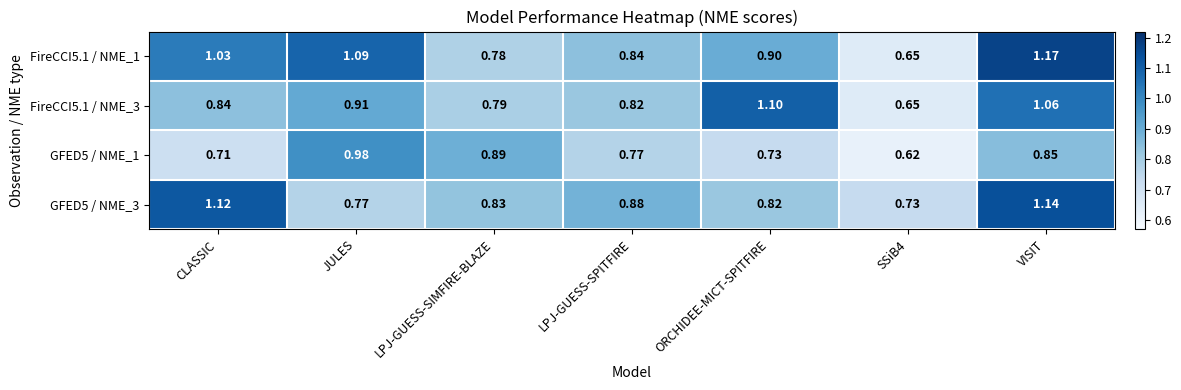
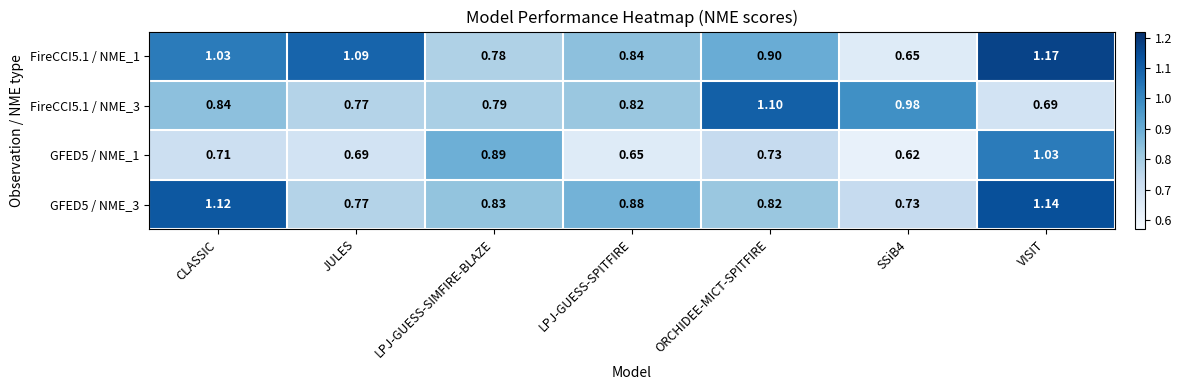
  {
    "FireCCI5.1 / NME_1": {
      "CLASSIC": 1.03,
      "JULES": 1.09,
      "LPJ-GUESS-SIMFIRE-BLAZE": 0.78,
      "LPJ-GUESS-SPITFIRE": 0.84,
      "ORCHIDEE-MICT-SPITFIRE": 0.90,
      "SSiB4": 0.65,
      "VISIT": 1.17
    },
    "FireCCI5.1 / NME_3": {
      "CLASSIC": 0.84,
-     "JULES": 0.91,
+     "JULES": 0.77,
      "LPJ-GUESS-SIMFIRE-BLAZE": 0.79,
      "LPJ-GUESS-SPITFIRE": 0.82,
      "ORCHIDEE-MICT-SPITFIRE": 1.10,
-     "SSiB4": 0.65,
-     "VISIT": 1.06
+     "SSiB4": 0.98,
+     "VISIT": 0.69
    },
    "GFED5 / NME_1": {
      "CLASSIC": 0.71,
-     "JULES": 0.98,
+     "JULES": 0.69,
      "LPJ-GUESS-SIMFIRE-BLAZE": 0.89,
-     "LPJ-GUESS-SPITFIRE": 0.77,
+     "LPJ-GUESS-SPITFIRE": 0.65,
      "ORCHIDEE-MICT-SPITFIRE": 0.73,
      "SSiB4": 0.62,
-     "VISIT": 0.85
+     "VISIT": 1.03
    },
    "GFED5 / NME_3": {
      "CLASSIC": 1.12,
      "JULES": 0.77,
      "LPJ-GUESS-SIMFIRE-BLAZE": 0.83,
      "LPJ-GUESS-SPITFIRE": 0.88,
      "ORCHIDEE-MICT-SPITFIRE": 0.82,
      "SSiB4": 0.73,
      "VISIT": 1.14
    }
  }
